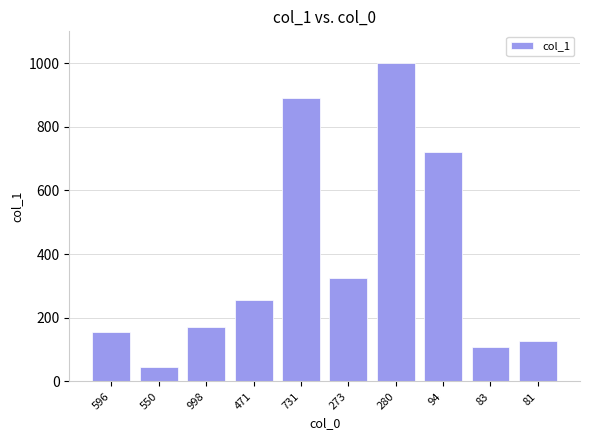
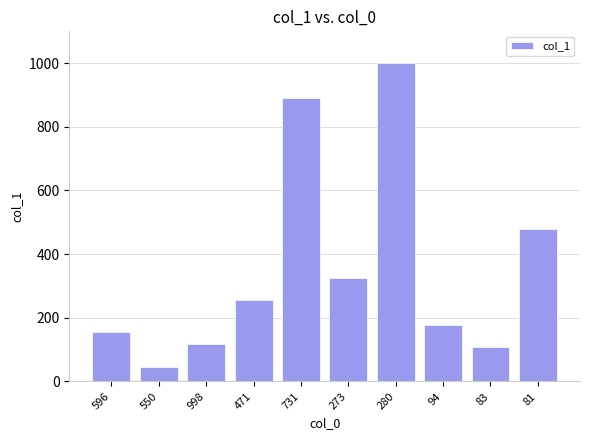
  {
    "596": 150,
    "550": 50,
-   "998": 170,
+   "998": 120,
    "471": 260,
    "731": 890,
    "273": 330,
    "280": 1000,
-   "94": 720,
+   "94": 180,
    "83": 110,
-   "81": 130
+   "81": 480
  }
